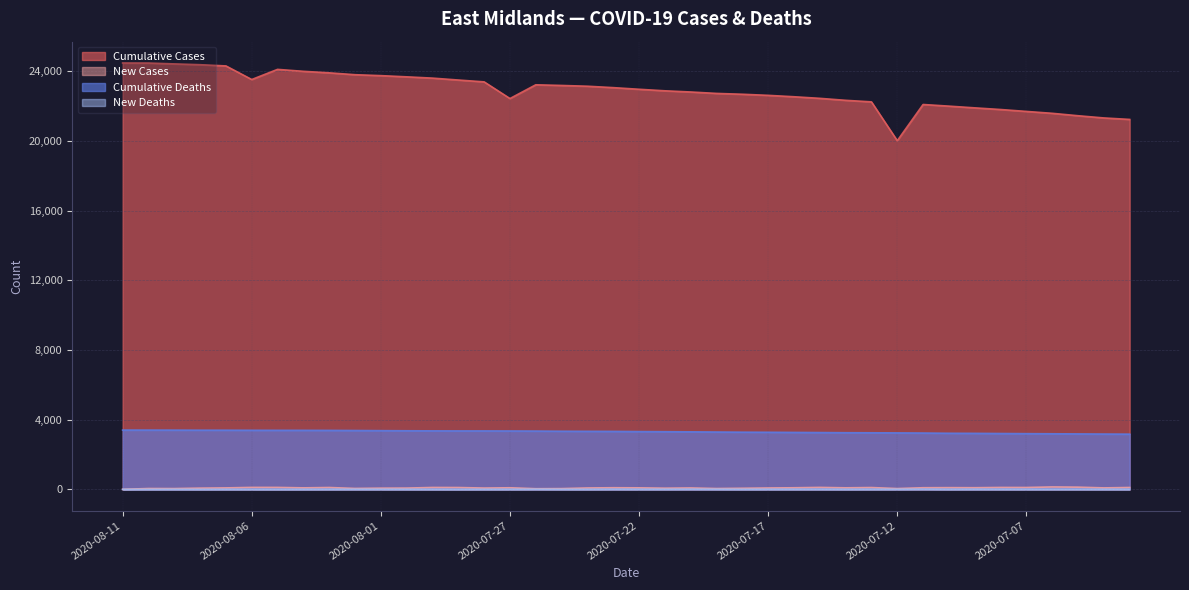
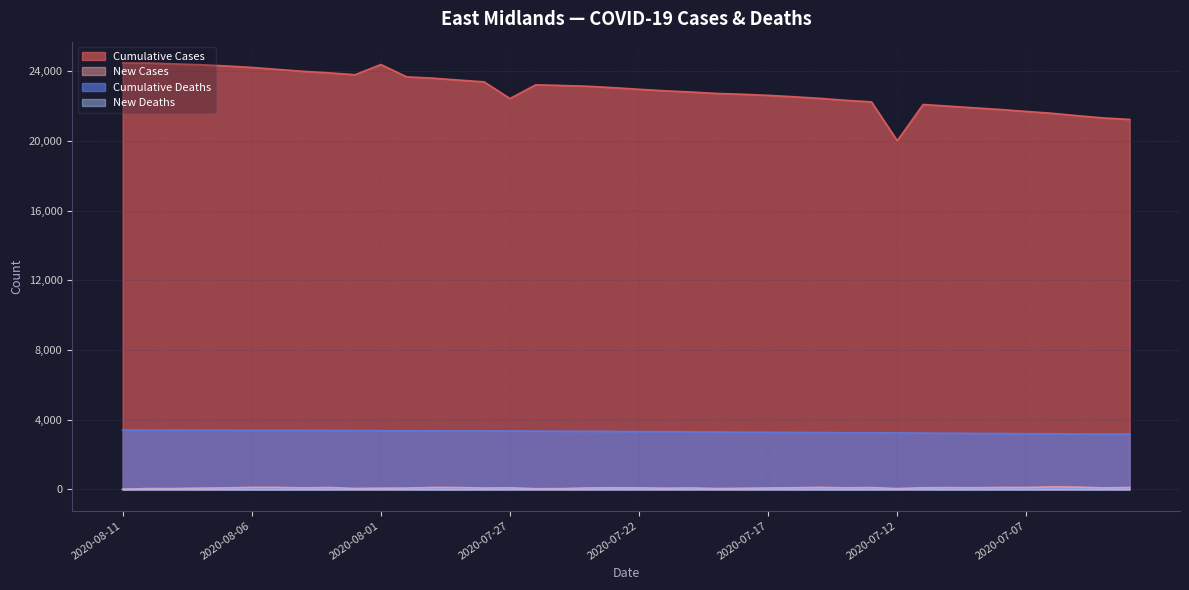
  {
    "Cumulative Cases": {
-     "2020-08-06": "23,500",
-     "2020-08-01": "23,800",
+     "2020-08-06": "24,200",
+     "2020-08-01": "24,400",
      "2020-07-27": "22,400",
      "2020-07-22": "23,000",
      "2020-07-17": "22,600",
      "2020-07-12": "20,000",
      "2020-07-07": "21,700"
    }
  }
